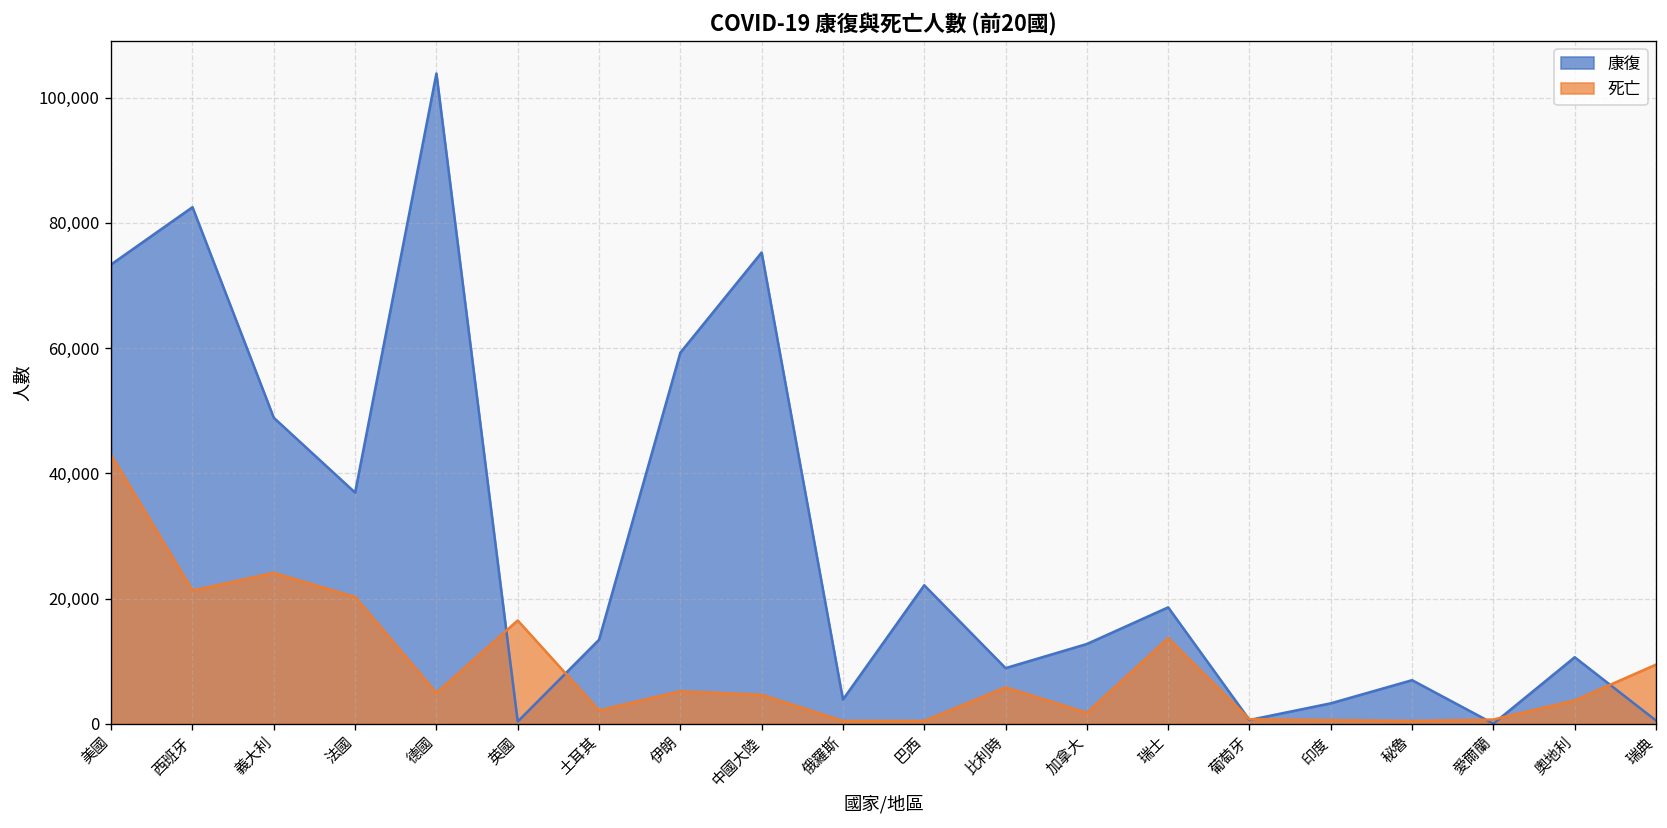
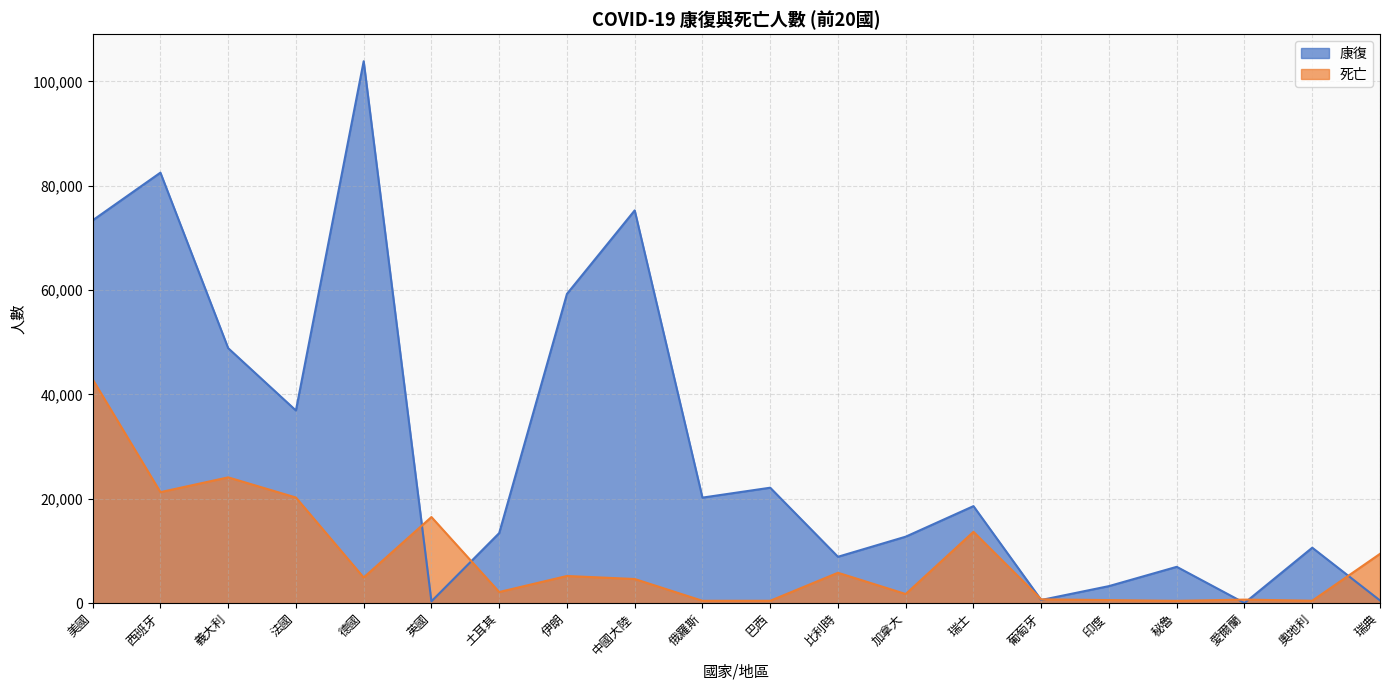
  {
    "康復": {
      "美國": "73,000",
      "西班牙": "83,000",
      "義大利": "49,000",
      "法國": "37,000",
      "德國": "104,000",
      "英國": "0",
      "土耳其": "13,000",
      "伊朗": "59,000",
      "中國大陸": "75,000",
-     "俄羅斯": "4,000",
+     "俄羅斯": "20,000",
      "巴西": "22,000",
      "比利時": "9,000",
      "加拿大": "13,000",
      "瑞士": "19,000",
      "印度": "3,000",
      "秘魯": "7,000",
      "愛爾蘭": "0",
      "奧地利": "11,000",
      "瑞典": "1,000"
    },
    "死亡": {
      "美國": "43,000",
      "西班牙": "21,000",
      "義大利": "24,000",
      "法國": "20,000",
      "德國": "5,000",
      "英國": "17,000",
      "土耳其": "2,000",
      "伊朗": "5,000",
      "中國大陸": "5,000",
      "俄羅斯": "0",
      "巴西": "0",
      "比利時": "6,000",
      "加拿大": "2,000",
      "瑞士": "14,000",
      "印度": "1,000",
      "秘魯": "0",
      "愛爾蘭": "1,000",
-     "奧地利": "4,000",
+     "奧地利": "0",
      "瑞典": "9,000"
    }
  }
